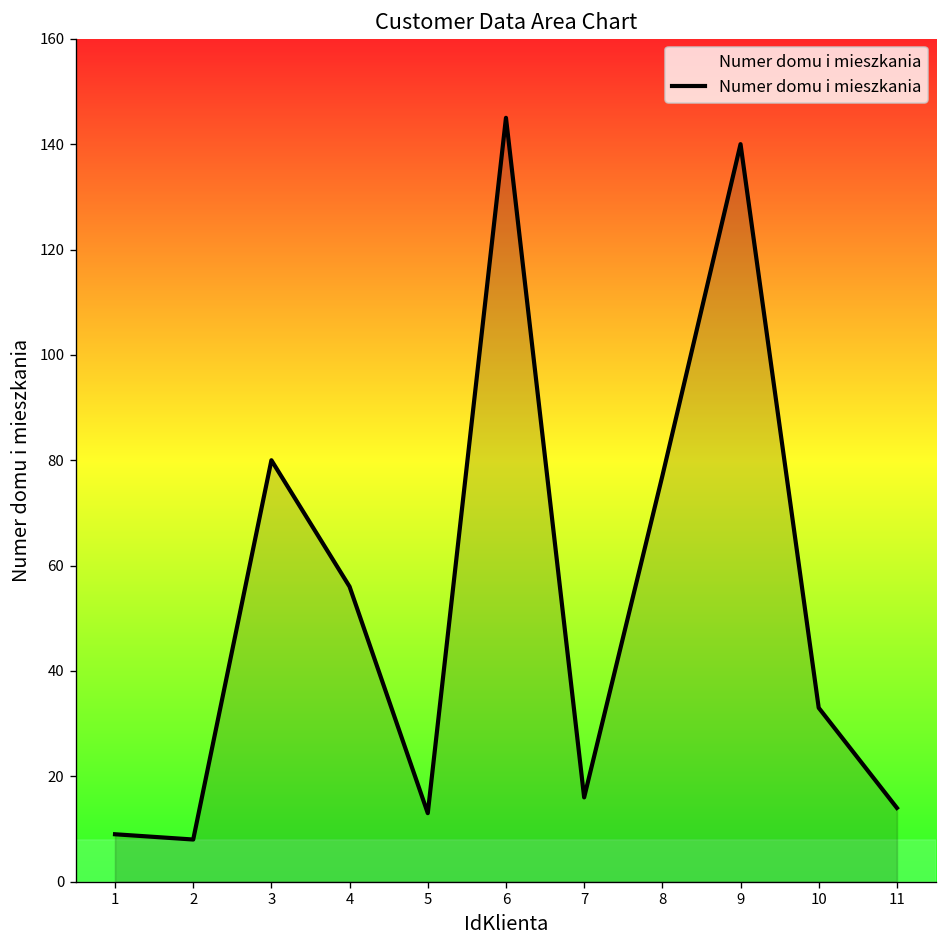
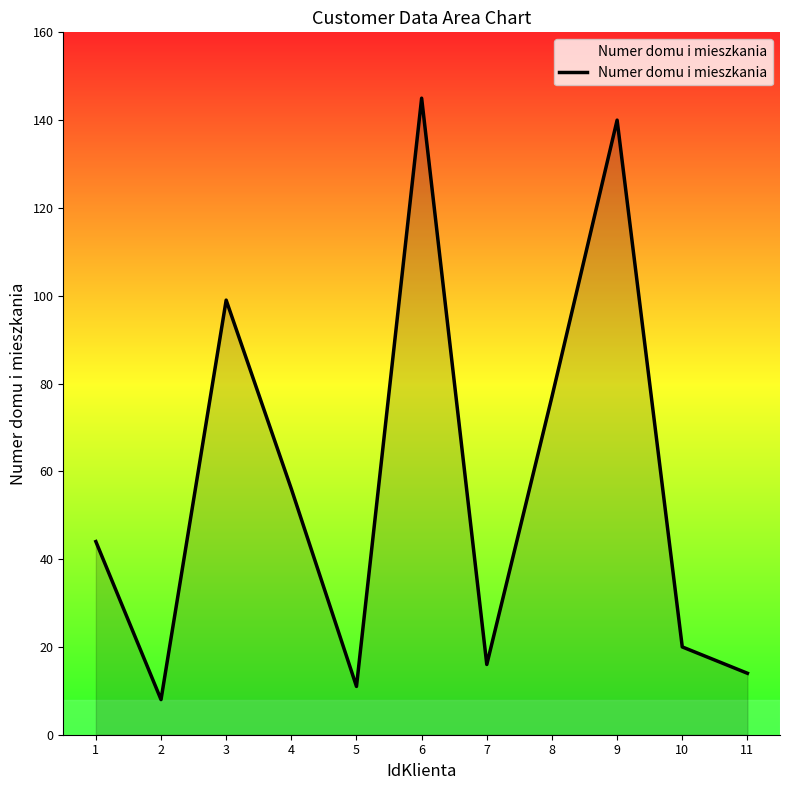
  {
-   "1": 9,
-   "3": 80,
+   "1": 44,
+   "3": 99,
    "4": 56,
-   "5": 13,
+   "5": 11,
    "6": 145,
    "7": 16,
    "8": 77,
    "9": 140,
-   "10": 33,
+   "10": 20,
    "11": 14
  }
